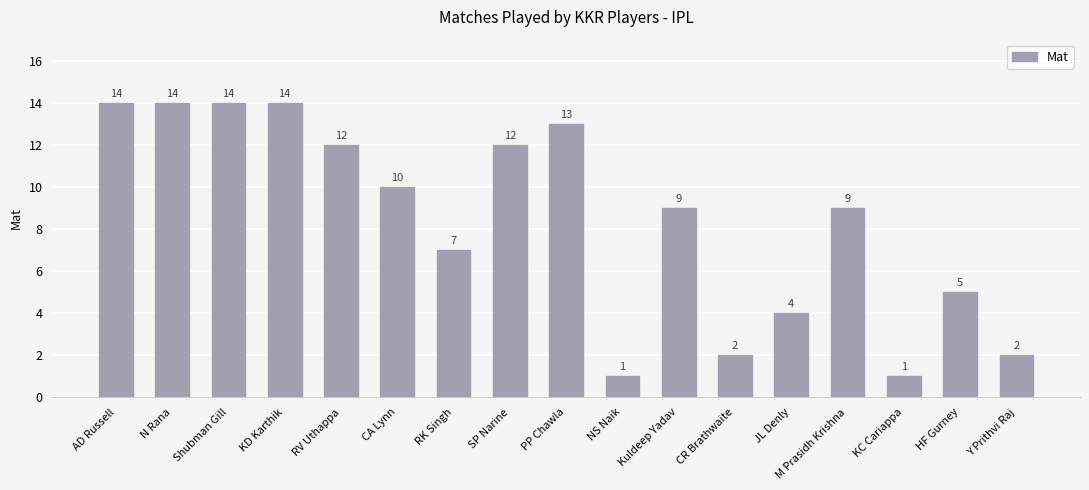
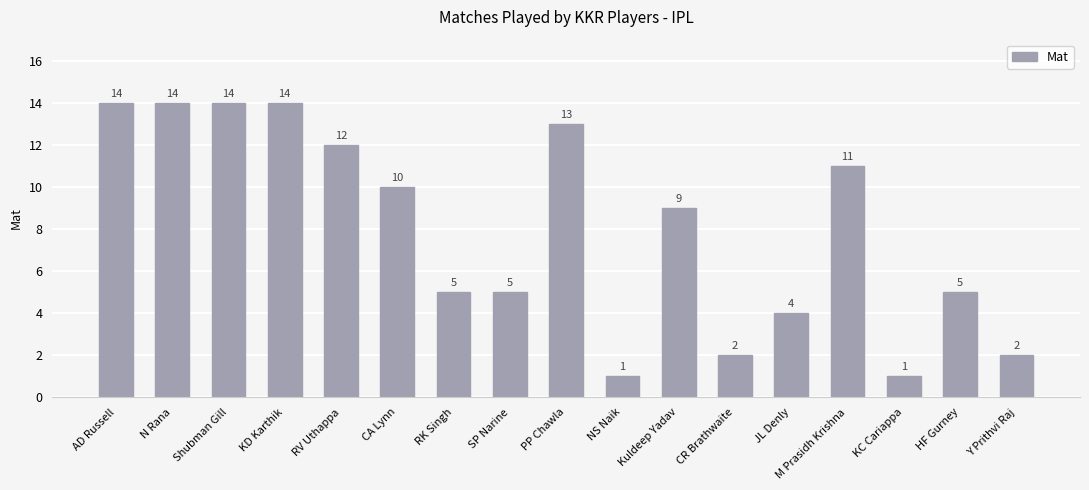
  {
    "AD Russell": 14,
    "N Rana": 14,
    "Shubman Gill": 14,
    "KD Karthik": 14,
    "RV Uthappa": 12,
    "CA Lynn": 10,
-   "RK Singh": 7,
-   "SP Narine": 12,
+   "RK Singh": 5,
+   "SP Narine": 5,
    "PP Chawla": 13,
    "NS Naik": 1,
    "Kuldeep Yadav": 9,
    "CR Brathwaite": 2,
    "JL Denly": 4,
-   "M Prasidh Krishna": 9,
+   "M Prasidh Krishna": 11,
    "KC Cariappa": 1,
    "HF Gurney": 5,
    "Y Prithvi Raj": 2
  }
